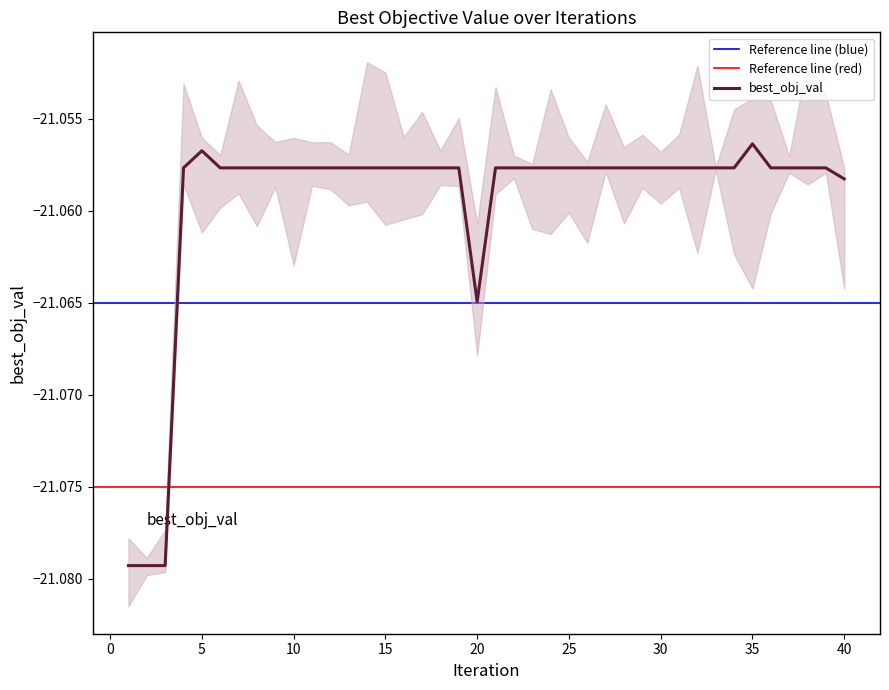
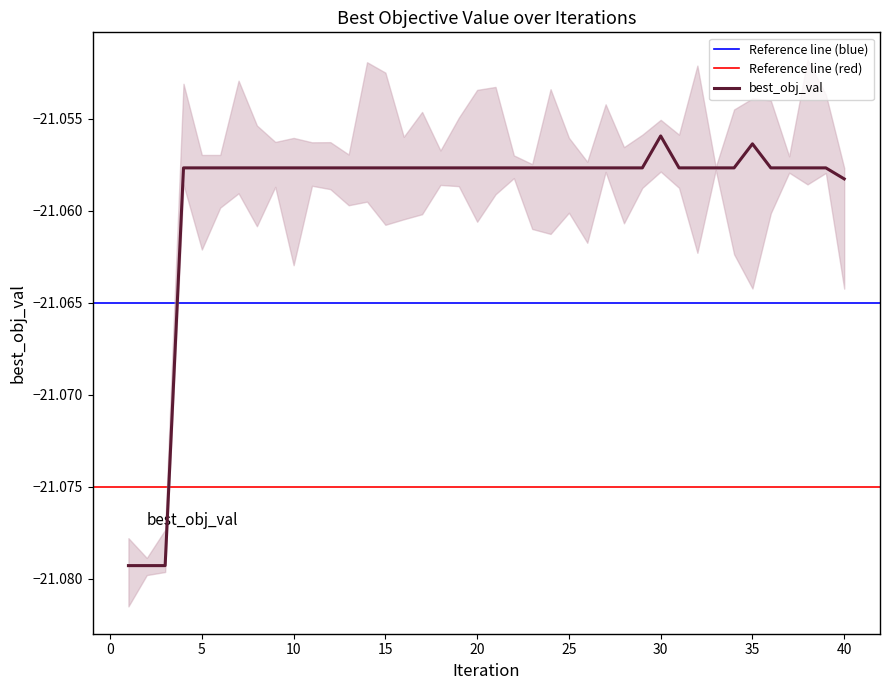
  {
    "best_obj_val": {
-     "5": -21.0567,
+     "5": -21.0577,
      "10": -21.0577,
      "15": -21.0577,
-     "20": -21.0649,
+     "20": -21.0577,
      "25": -21.0577,
-     "30": -21.0577,
+     "30": -21.0559,
      "35": -21.0564,
      "40": -21.0583
    }
  }
